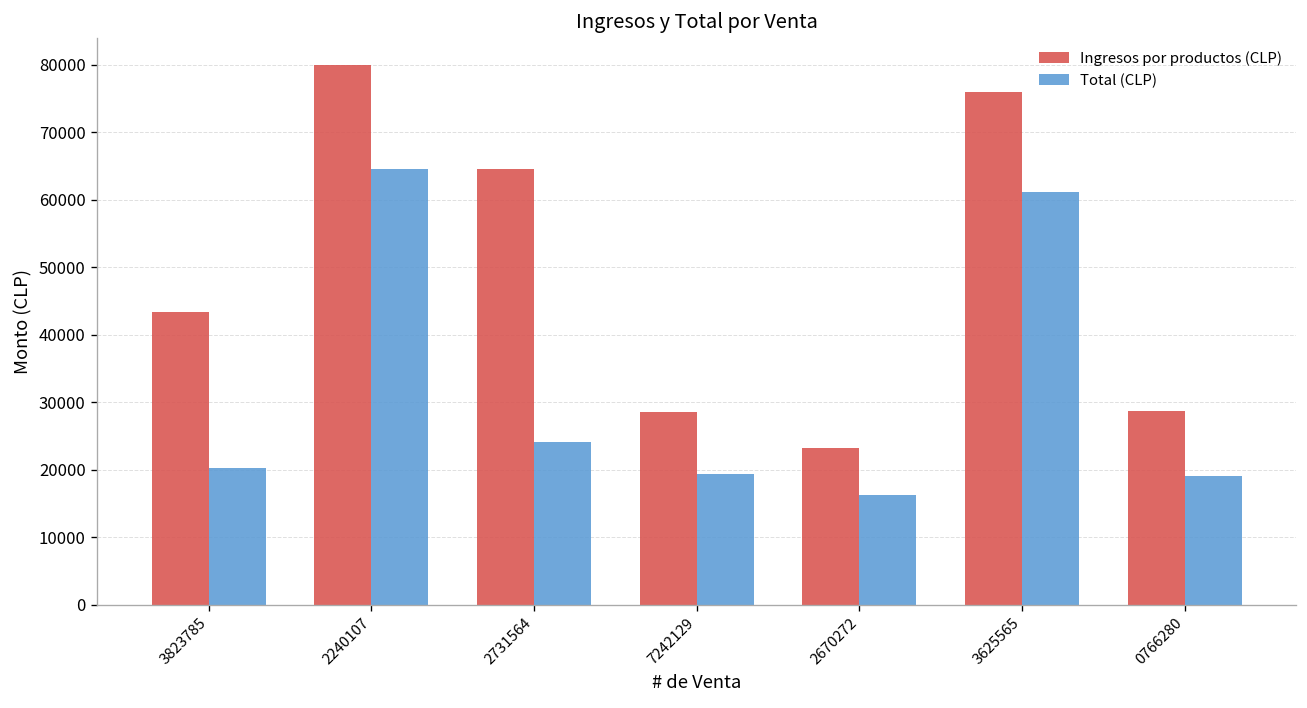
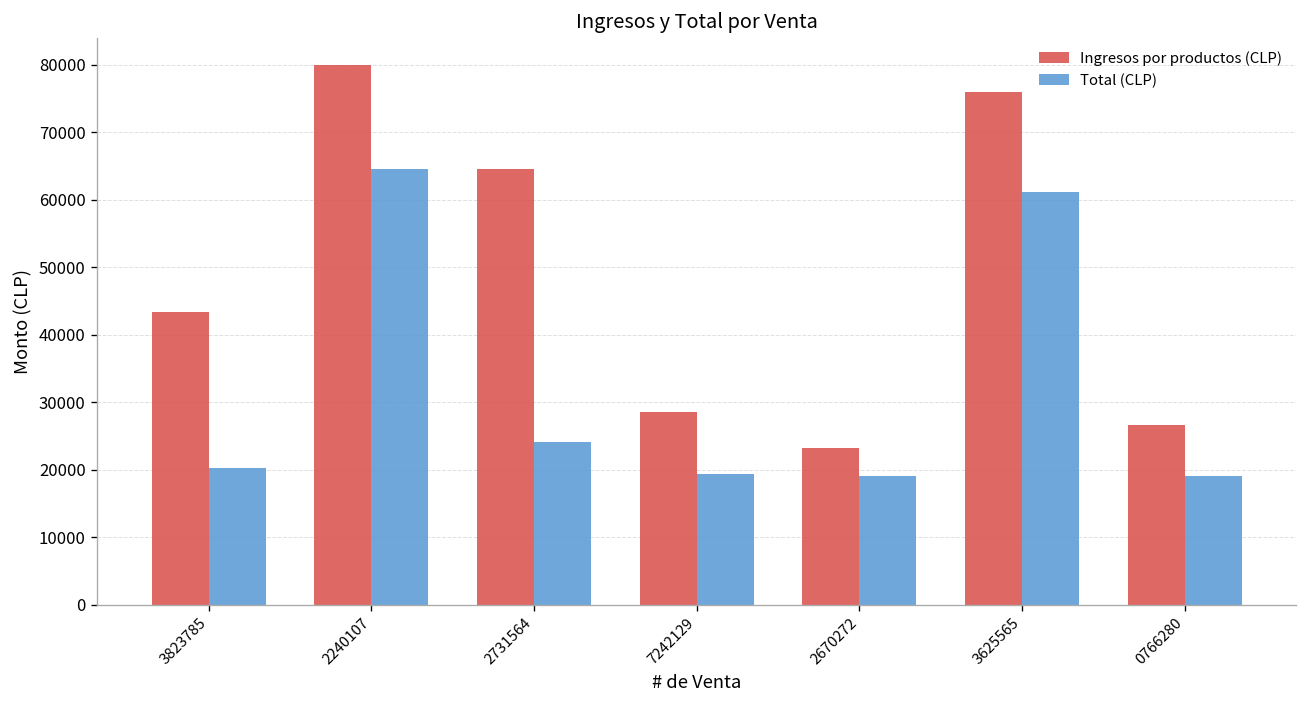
  {
    "Ingresos por productos (CLP)": {
      "3823785": 43000,
      "2240107": 80000,
      "2731564": 65000,
      "7242129": 28000,
      "2670272": 23000,
      "3625565": 76000,
-     "0766280": 29000
+     "0766280": 27000
    },
    "Total (CLP)": {
      "3823785": 20000,
      "2240107": 64000,
      "2731564": 24000,
      "7242129": 19000,
-     "2670272": 16000,
+     "2670272": 19000,
      "3625565": 61000,
      "0766280": 19000
    }
  }
